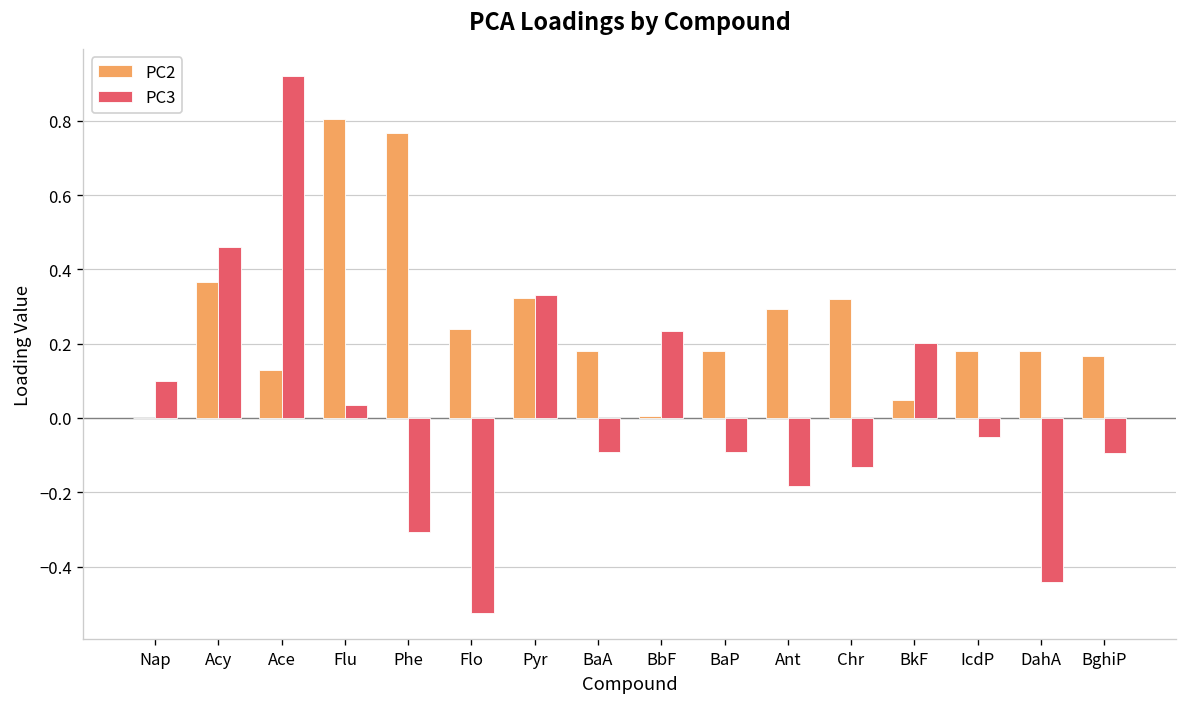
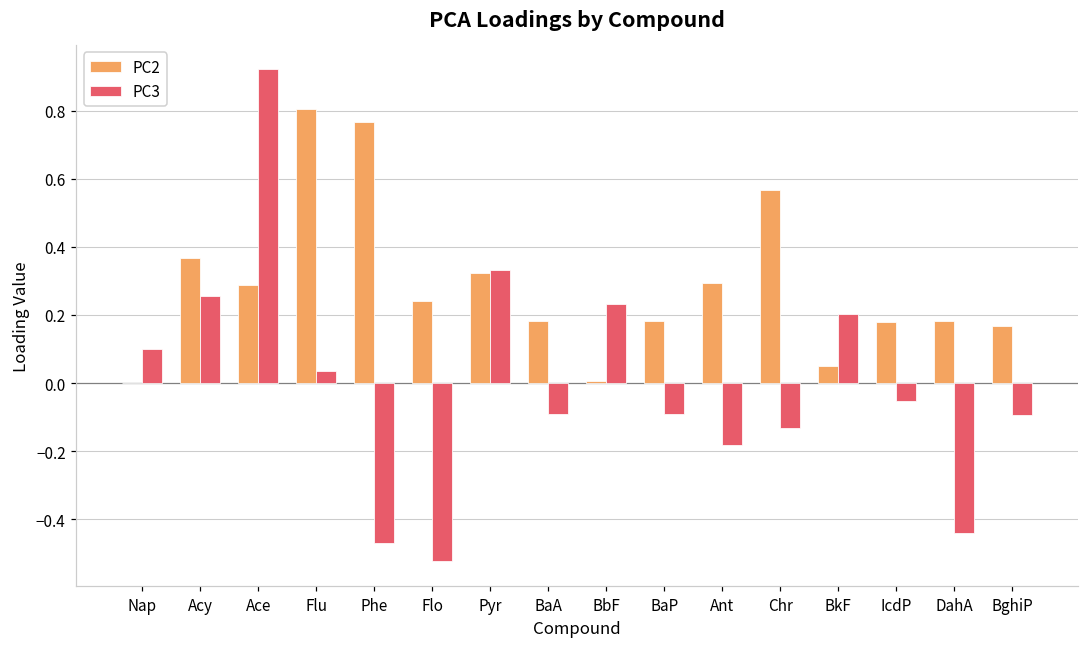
  {
    "PC2": {
      "Nap": 0.00,
      "Acy": 0.37,
-     "Ace": 0.13,
+     "Ace": 0.29,
      "Flu": 0.80,
      "Phe": 0.77,
      "Flo": 0.24,
      "Pyr": 0.32,
      "BaA": 0.18,
      "BaP": 0.18,
      "Ant": 0.29,
-     "Chr": 0.32,
+     "Chr": 0.57,
      "BkF": 0.05,
      "IcdP": 0.18,
      "DahA": 0.18,
      "BghiP": 0.17
    },
    "PC3": {
      "Nap": 0.10,
-     "Acy": 0.46,
+     "Acy": 0.26,
      "Ace": 0.92,
      "Flu": 0.04,
-     "Phe": -0.31,
+     "Phe": -0.47,
      "Flo": -0.52,
      "Pyr": 0.33,
      "BaA": -0.09,
      "BbF": 0.23,
      "BaP": -0.09,
      "Ant": -0.18,
      "Chr": -0.13,
      "BkF": 0.20,
      "IcdP": -0.05,
      "DahA": -0.44,
      "BghiP": -0.09
    }
  }
